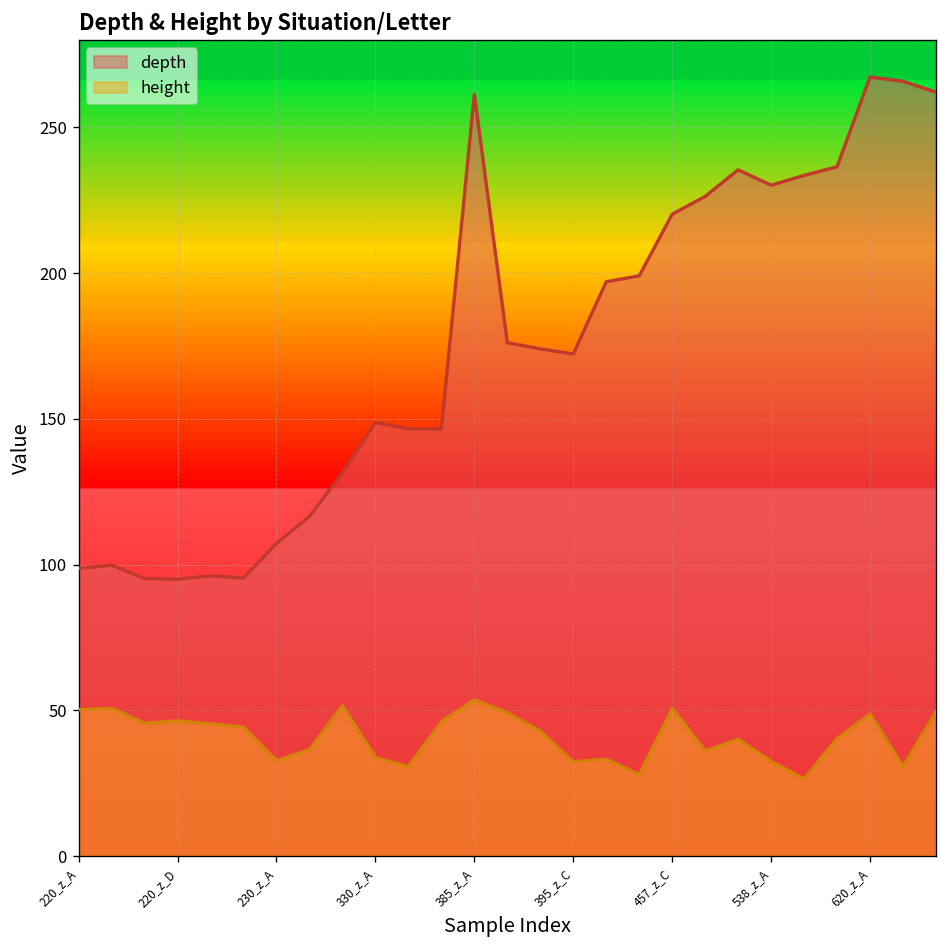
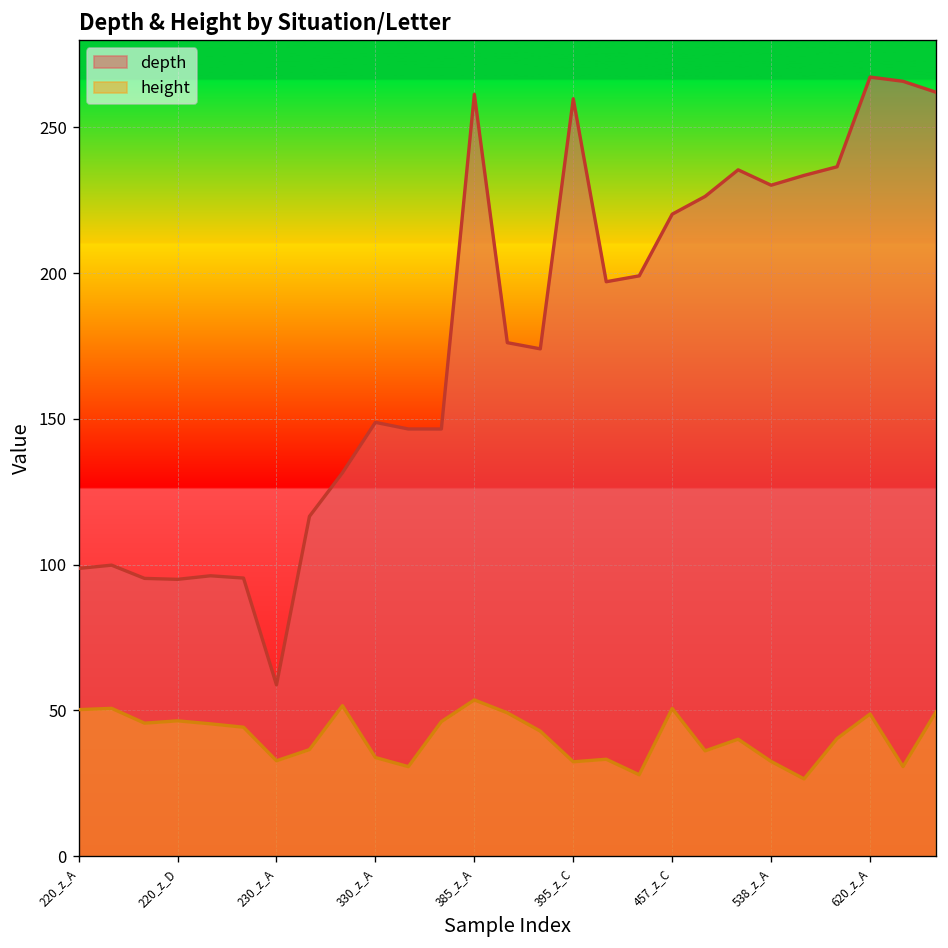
  {
    "depth": {
      "220_z_A": 99,
      "220_z_D": 95,
-     "230_z_A": 107,
+     "230_z_A": 59,
      "330_z_A": 149,
      "385_z_A": 261,
-     "395_z_C": 172,
+     "395_z_C": 260,
      "457_z_C": 220,
      "538_z_A": 230,
      "620_z_A": 267
    },
    "height": {
      "220_z_A": 50,
      "220_z_D": 46,
      "230_z_A": 33,
      "330_z_A": 34,
      "385_z_A": 54,
      "395_z_C": 32,
      "457_z_C": 51,
      "538_z_A": 33,
      "620_z_A": 49
    }
  }
